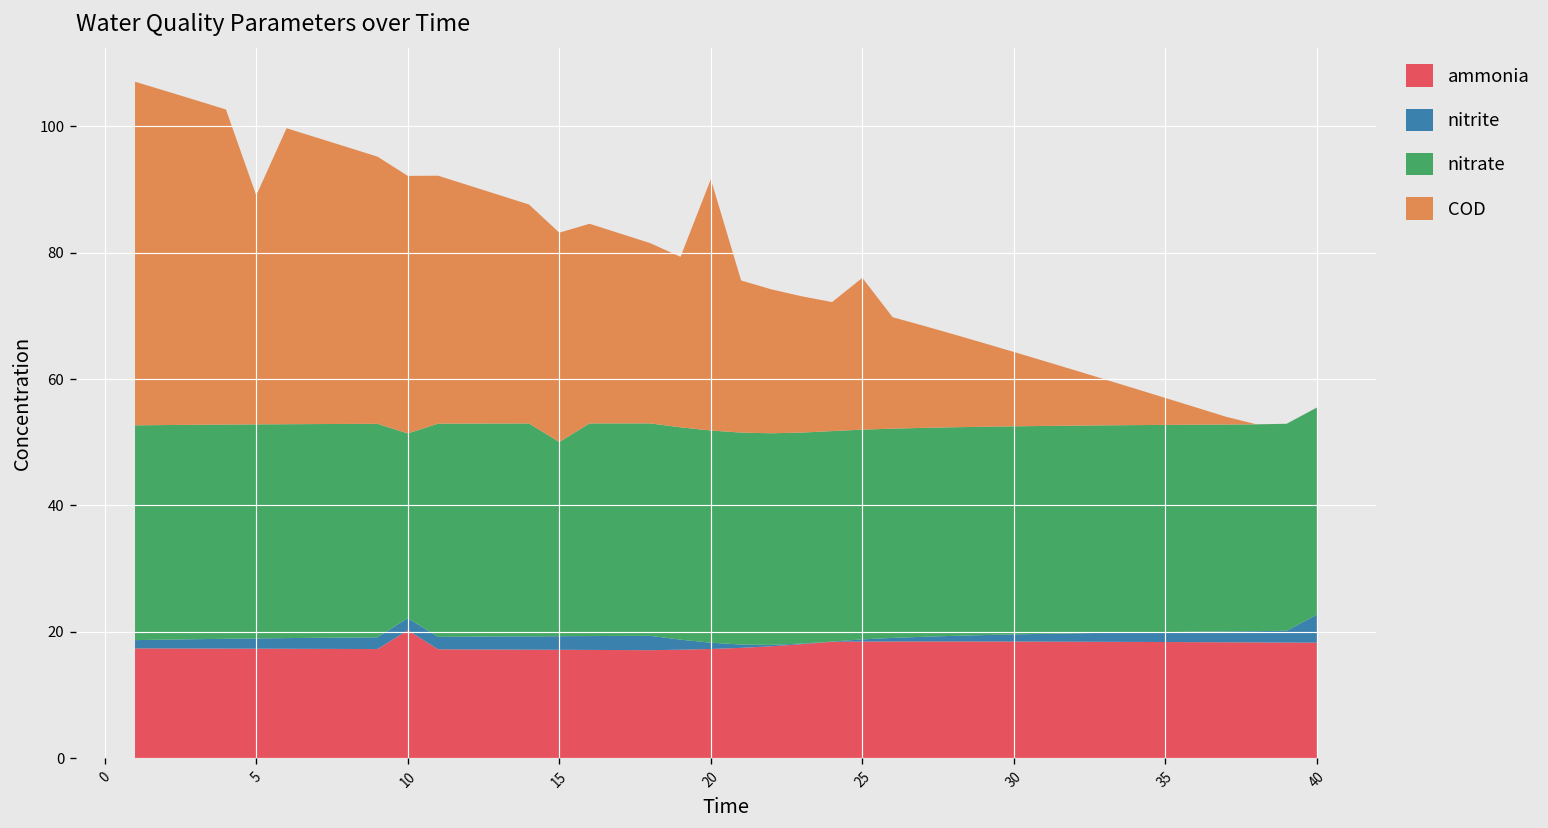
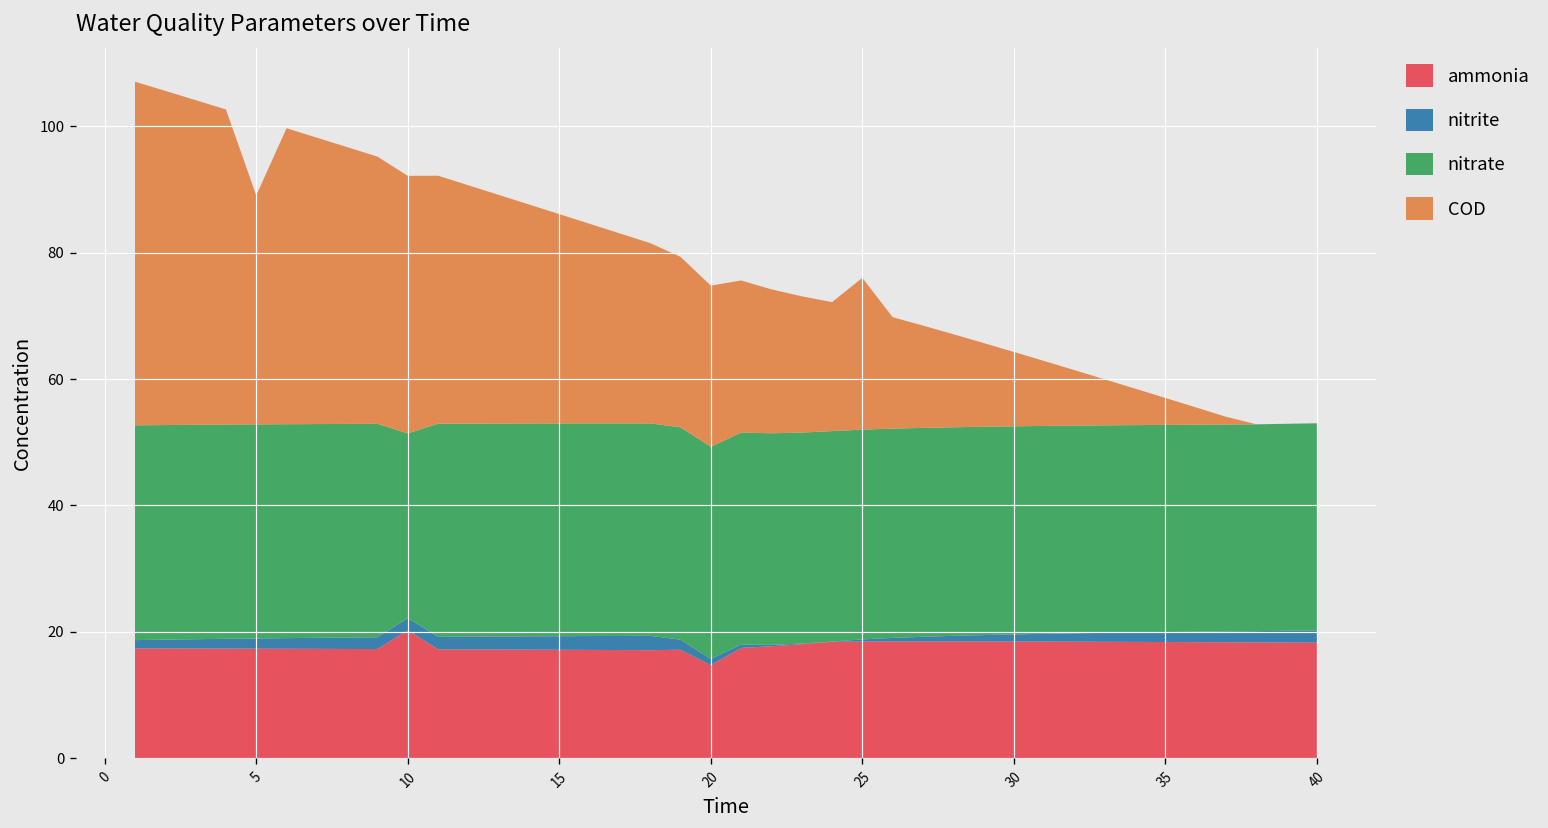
  {
    "ammonia": {
      "5": 17,
      "10": 20,
      "15": 17,
-     "20": 17,
+     "20": 15,
      "30": 18,
      "35": 18,
      "40": 18
    },
    "nitrite": {
      "5": 2,
      "10": 2,
      "15": 2,
      "20": 1,
      "30": 1,
      "35": 2,
-     "40": 4
+     "40": 2
    },
    "nitrate": {
      "5": 34,
      "10": 29,
-     "15": 31,
+     "15": 34,
      "20": 34,
      "25": 33,
      "30": 33,
      "35": 33
    },
    "COD": {
      "5": 36,
      "10": 41,
      "15": 33,
-     "20": 40,
+     "20": 25,
      "25": 24,
      "30": 12,
      "35": 4
    }
  }
